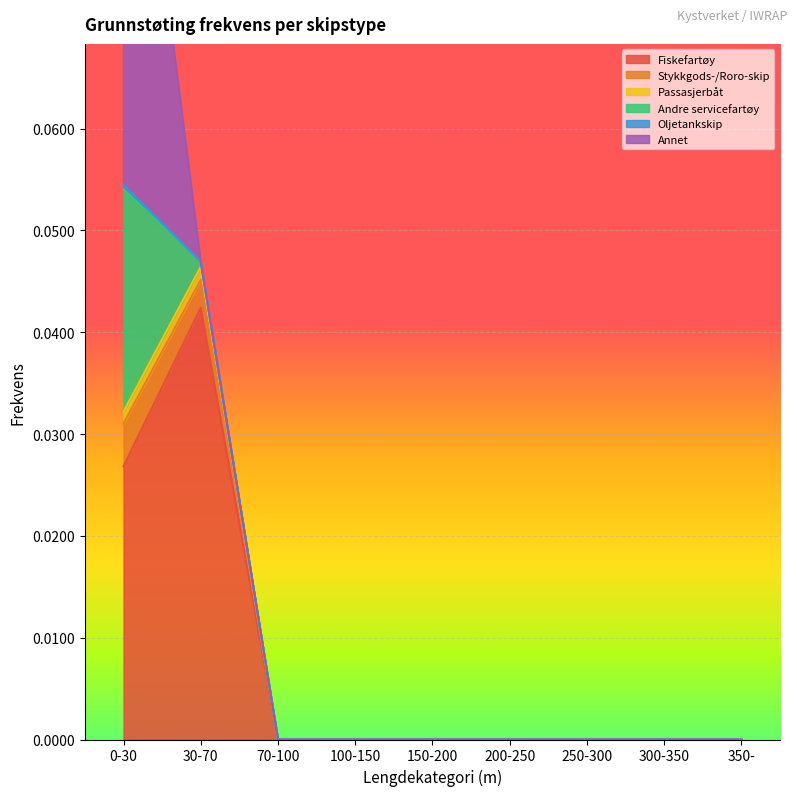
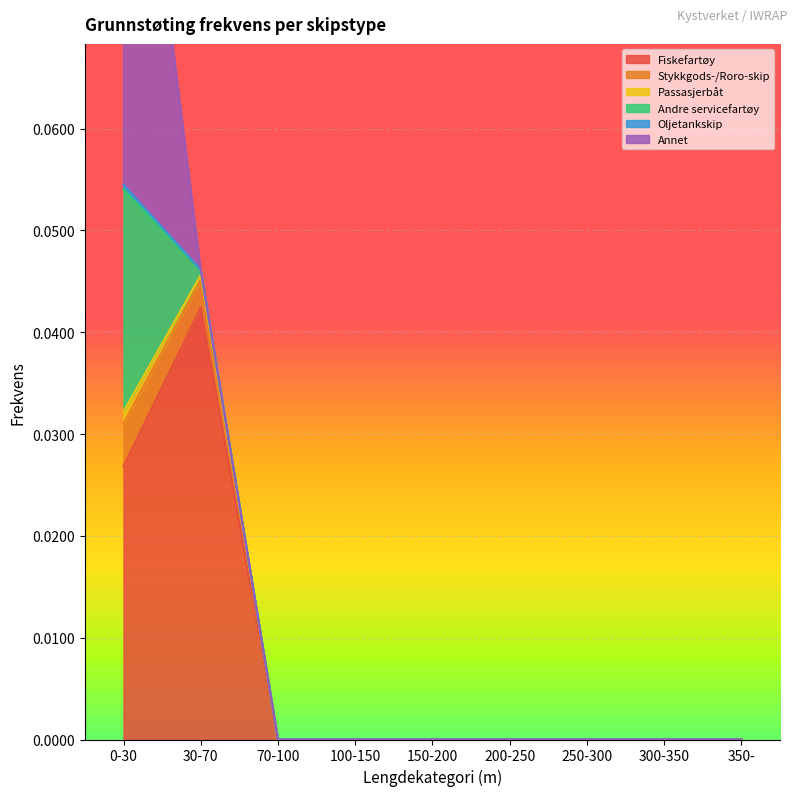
  {
    "Passasjerbåt": {
      "0-30": 0.0012,
-     "30-70": 0.0013
+     "30-70": 0.0005
    },
    "Andre servicefartøy": {
      "0-30": 0.0218
    },
    "Oljetankskip": {
      "0-30": 0.0005
    }
  }
